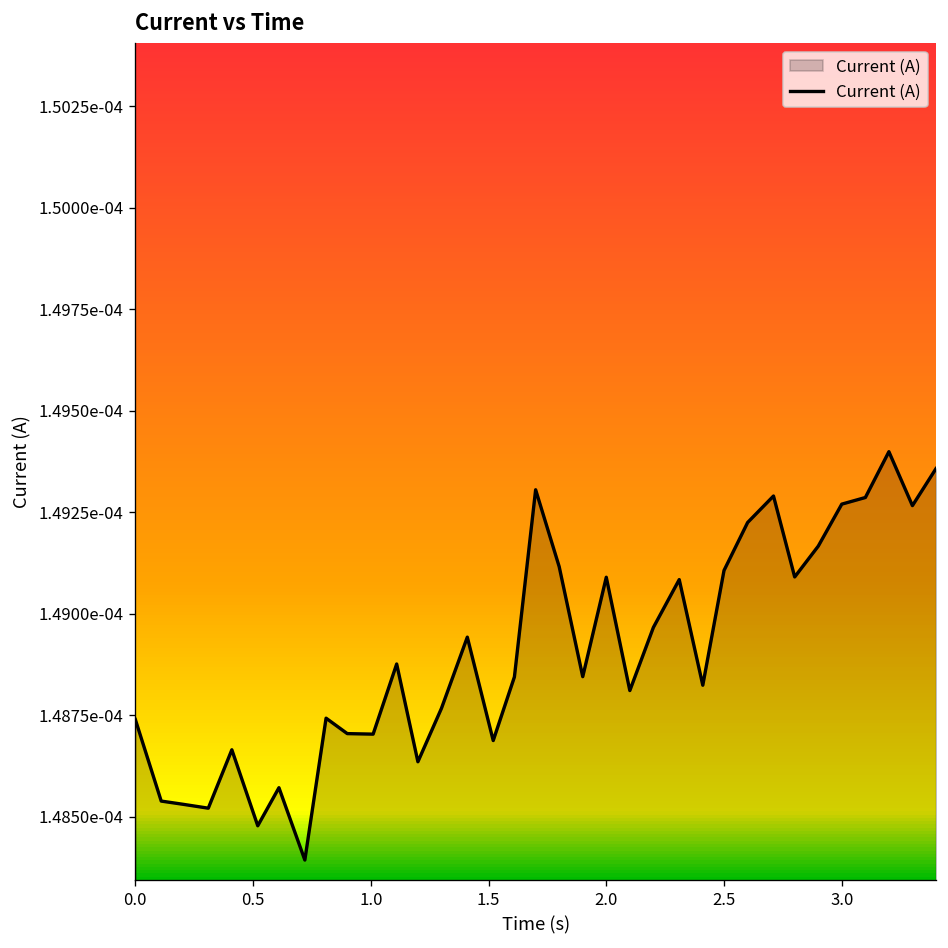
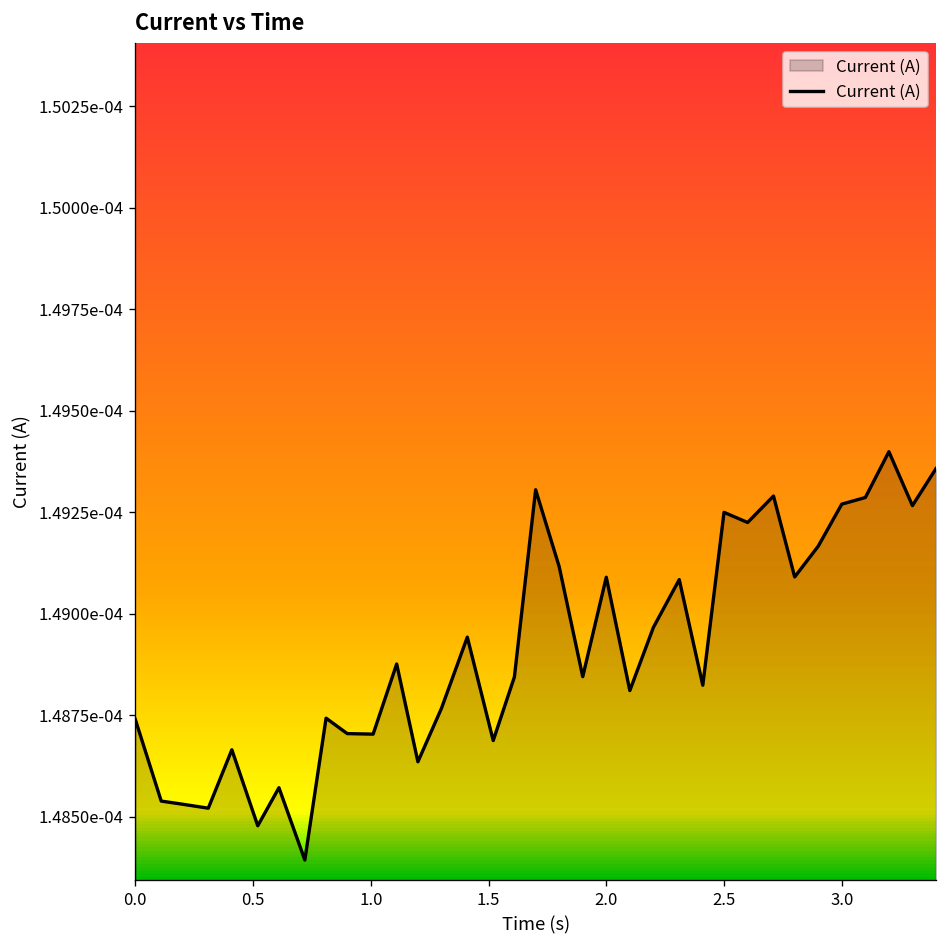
  {
    "0.0": 0.00014874,
    "2.0": 0.00014909,
-   "2.5": 0.00014911,
+   "2.5": 0.00014925,
    "3.0": 0.00014927
  }
